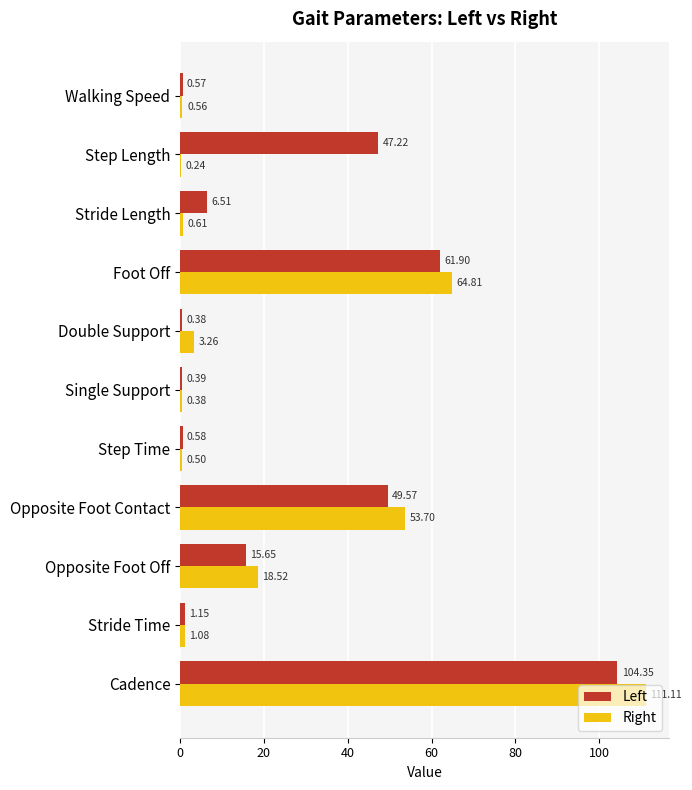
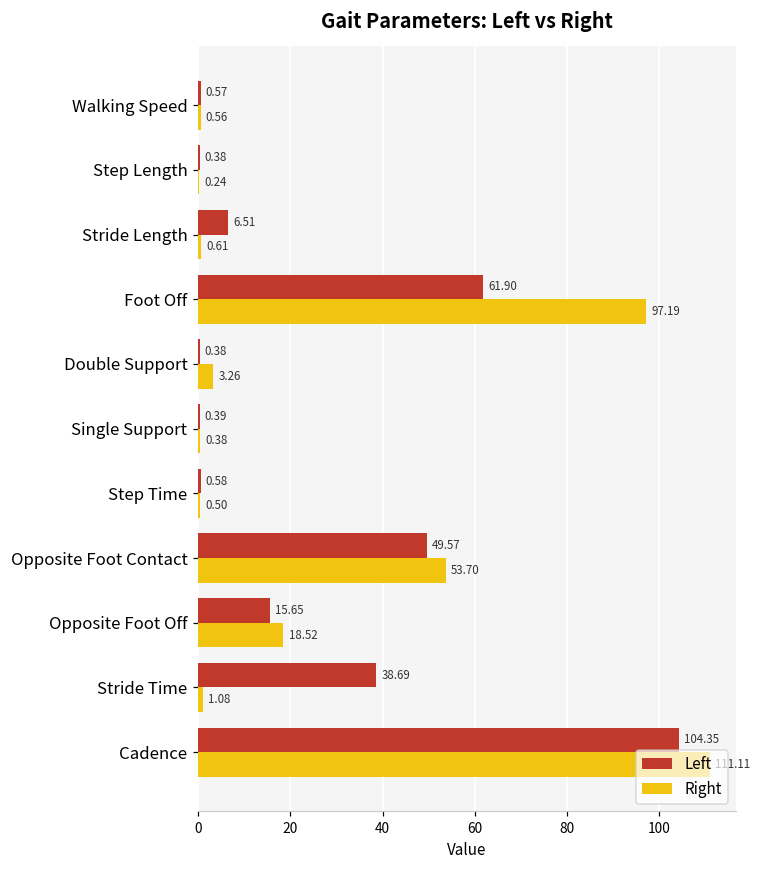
  {
    "Left": {
      "Walking Speed": 0.57,
-     "Step Length": 47.22,
+     "Step Length": 0.38,
      "Stride Length": 6.51,
      "Foot Off": 61.90,
      "Double Support": 0.38,
      "Single Support": 0.39,
      "Step Time": 0.58,
      "Opposite Foot Contact": 49.57,
      "Opposite Foot Off": 15.65,
-     "Stride Time": 1.15,
+     "Stride Time": 38.69,
      "Cadence": 104.35
    },
    "Right": {
      "Walking Speed": 0.56,
      "Step Length": 0.24,
      "Stride Length": 0.61,
-     "Foot Off": 64.81,
+     "Foot Off": 97.19,
      "Double Support": 3.26,
      "Single Support": 0.38,
      "Step Time": 0.50,
      "Opposite Foot Contact": 53.70,
      "Opposite Foot Off": 18.52,
      "Stride Time": 1.08
    }
  }
